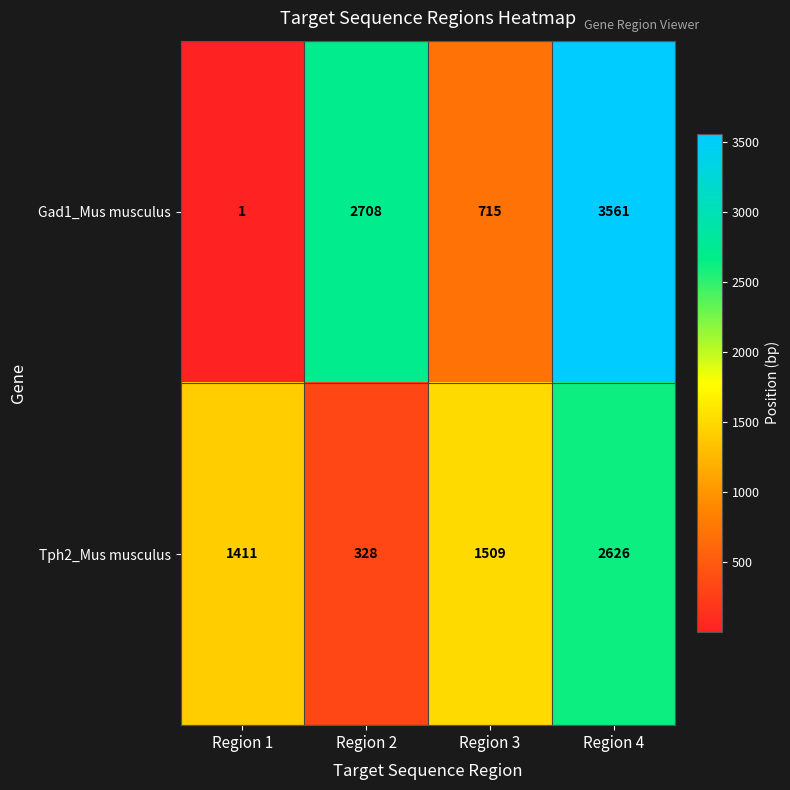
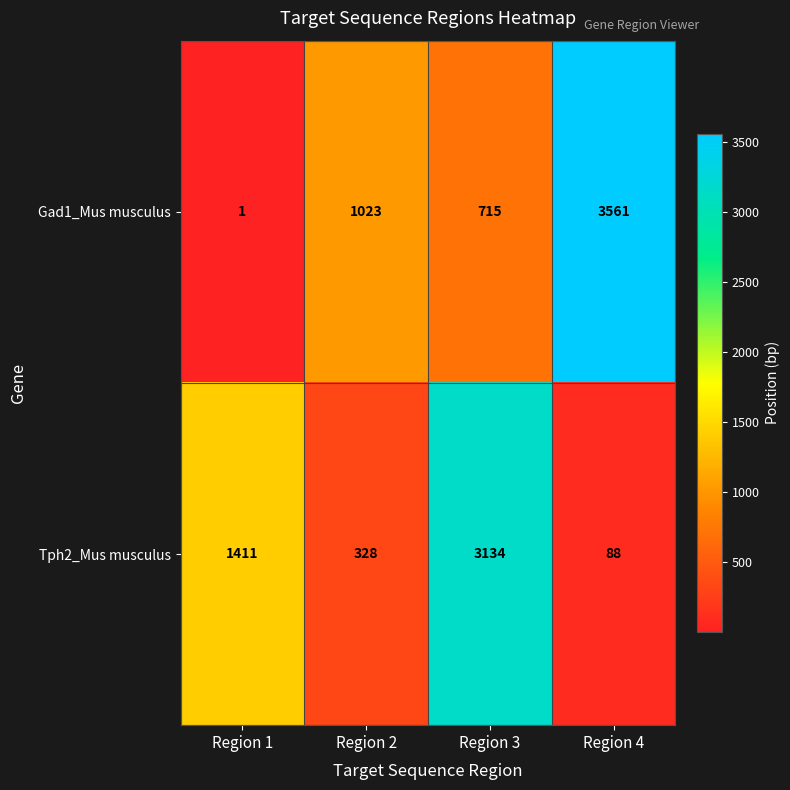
  {
    "Gad1_Mus musculus": {
      "Region 1": 1,
-     "Region 2": 2708,
+     "Region 2": 1023,
      "Region 3": 715,
      "Region 4": 3561
    },
    "Tph2_Mus musculus": {
      "Region 1": 1411,
      "Region 2": 328,
-     "Region 3": 1509,
-     "Region 4": 2626
+     "Region 3": 3134,
+     "Region 4": 88
    }
  }
